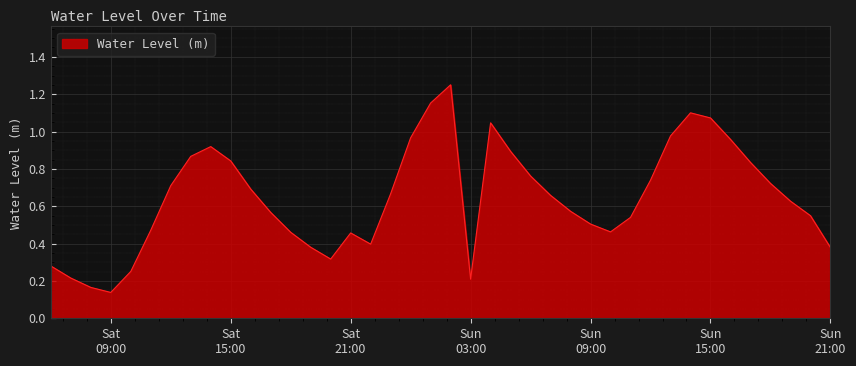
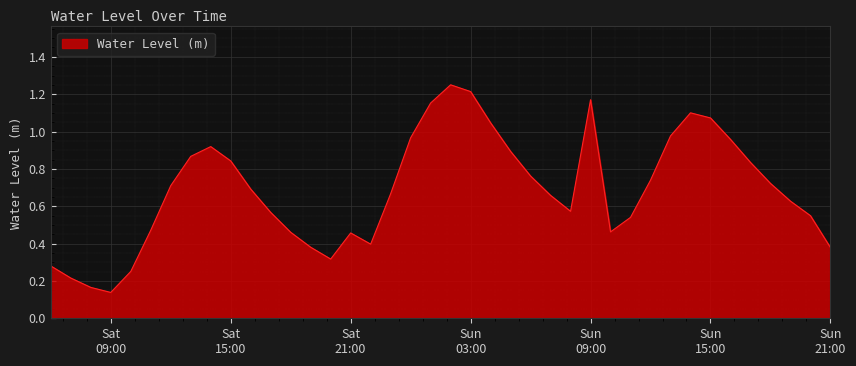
  {
    "Sat 09:00": 0.14,
    "Sat 15:00": 0.84,
    "Sat 21:00": 0.46,
-   "Sun 03:00": 0.21,
-   "Sun 09:00": 0.50,
+   "Sun 03:00": 1.21,
+   "Sun 09:00": 1.17,
    "Sun 15:00": 1.07,
    "Sun 21:00": 0.38
  }
